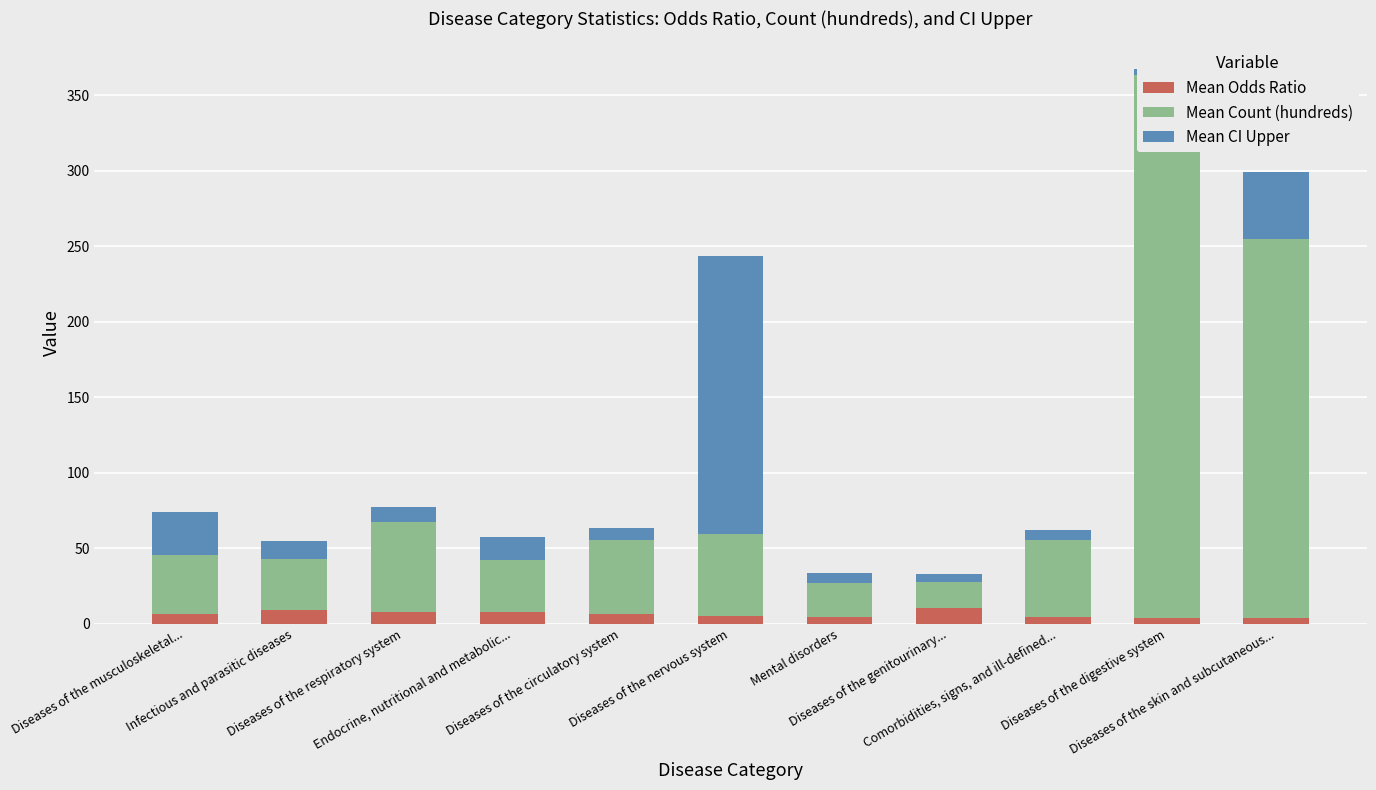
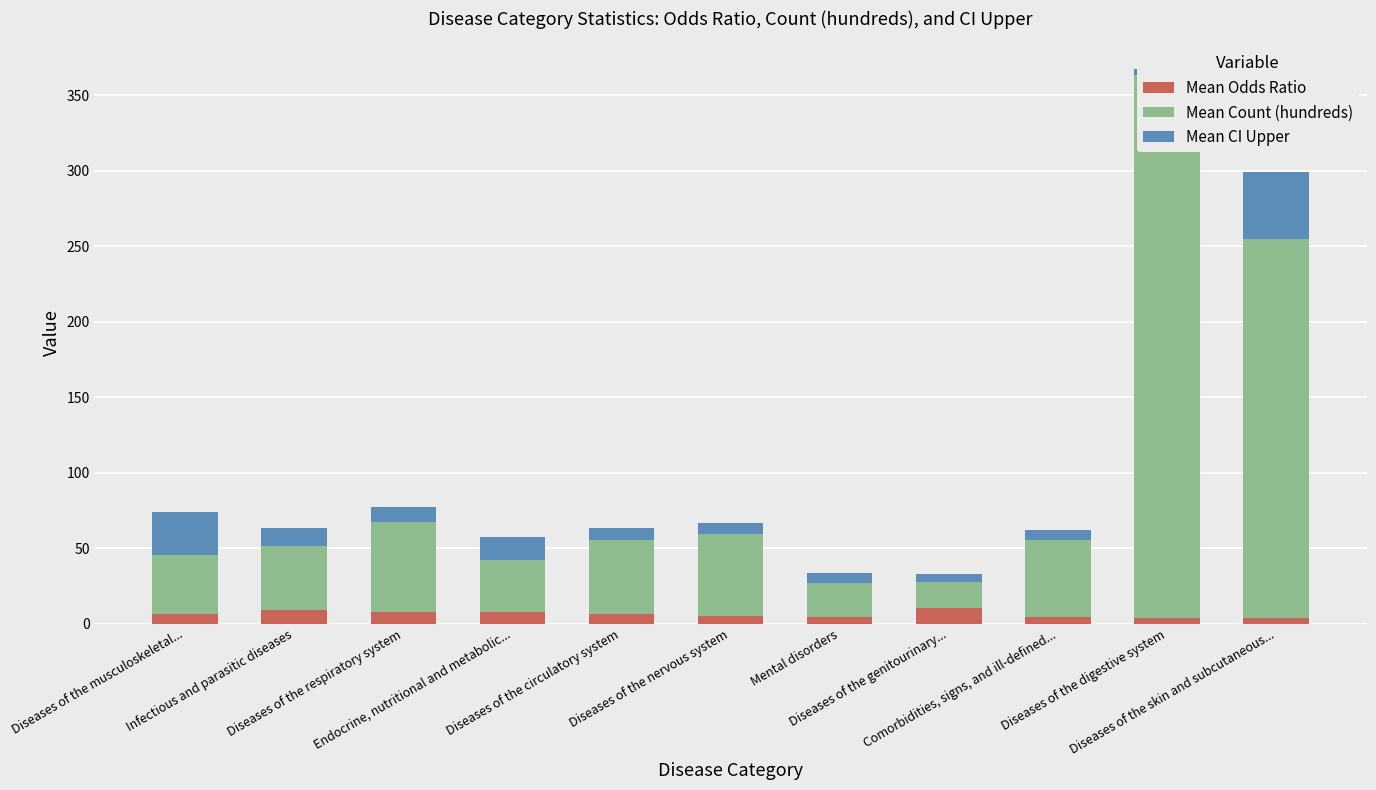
  {
    "Mean Odds Ratio": {
      "Diseases of the musculoskeletal...": 6,
      "Infectious and parasitic diseases": 9,
      "Diseases of the respiratory system": 8,
      "Endocrine, nutritional and metabolic...": 8,
      "Diseases of the circulatory system": 6,
      "Diseases of the nervous system": 5,
      "Mental disorders": 4,
      "Diseases of the genitourinary...": 10,
      "Comorbidities, signs, and ill-defined...": 4,
      "Diseases of the digestive system": 4,
      "Diseases of the skin and subcutaneous...": 4
    },
    "Mean Count (hundreds)": {
      "Diseases of the musculoskeletal...": 39,
-     "Infectious and parasitic diseases": 34,
+     "Infectious and parasitic diseases": 42,
      "Diseases of the respiratory system": 60,
      "Endocrine, nutritional and metabolic...": 35,
      "Diseases of the circulatory system": 49,
      "Diseases of the nervous system": 54,
      "Mental disorders": 23,
      "Diseases of the genitourinary...": 17,
      "Comorbidities, signs, and ill-defined...": 51,
      "Diseases of the skin and subcutaneous...": 251
    },
    "Mean CI Upper": {
      "Diseases of the musculoskeletal...": 28,
      "Infectious and parasitic diseases": 12,
      "Diseases of the respiratory system": 10,
      "Endocrine, nutritional and metabolic...": 15,
      "Diseases of the circulatory system": 8,
-     "Diseases of the nervous system": 184,
+     "Diseases of the nervous system": 7,
      "Mental disorders": 6,
      "Diseases of the genitourinary...": 5,
      "Comorbidities, signs, and ill-defined...": 6,
      "Diseases of the skin and subcutaneous...": 44
    }
  }
